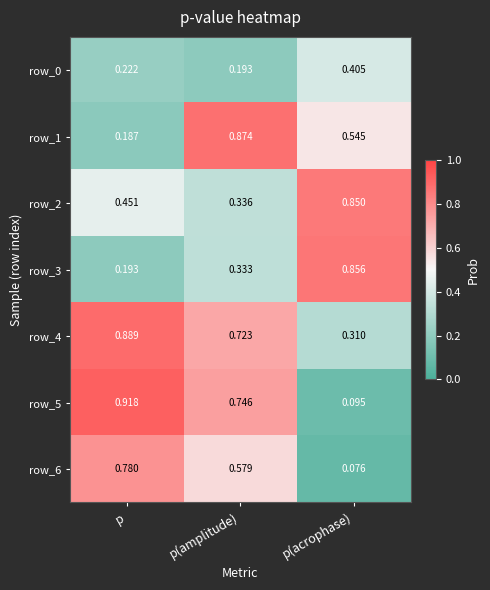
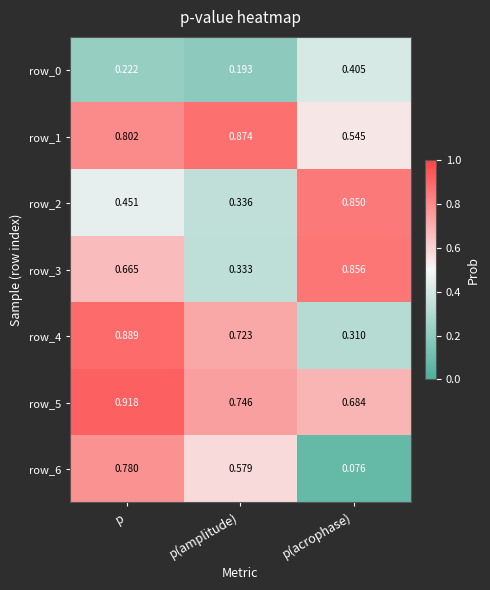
  {
    "row_0": {
      "p": 0.222,
      "p(amplitude)": 0.193,
      "p(acrophase)": 0.405
    },
    "row_1": {
-     "p": 0.187,
+     "p": 0.802,
      "p(amplitude)": 0.874,
      "p(acrophase)": 0.545
    },
    "row_2": {
      "p": 0.451,
      "p(amplitude)": 0.336,
      "p(acrophase)": 0.850
    },
    "row_3": {
-     "p": 0.193,
+     "p": 0.665,
      "p(amplitude)": 0.333,
      "p(acrophase)": 0.856
    },
    "row_4": {
      "p": 0.889,
      "p(amplitude)": 0.723,
      "p(acrophase)": 0.310
    },
    "row_5": {
      "p": 0.918,
      "p(amplitude)": 0.746,
-     "p(acrophase)": 0.095
+     "p(acrophase)": 0.684
    },
    "row_6": {
      "p": 0.780,
      "p(amplitude)": 0.579,
      "p(acrophase)": 0.076
    }
  }
